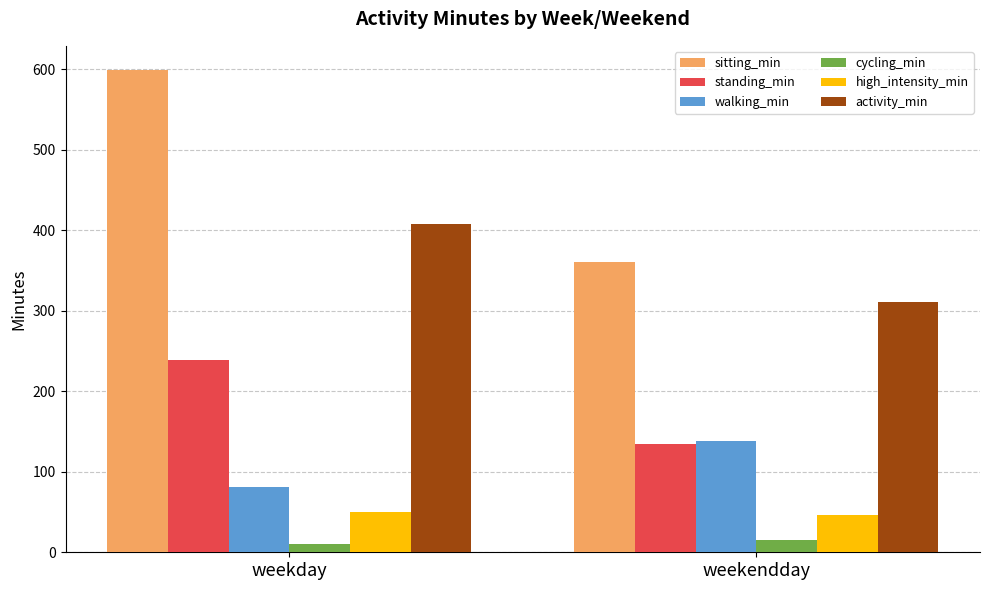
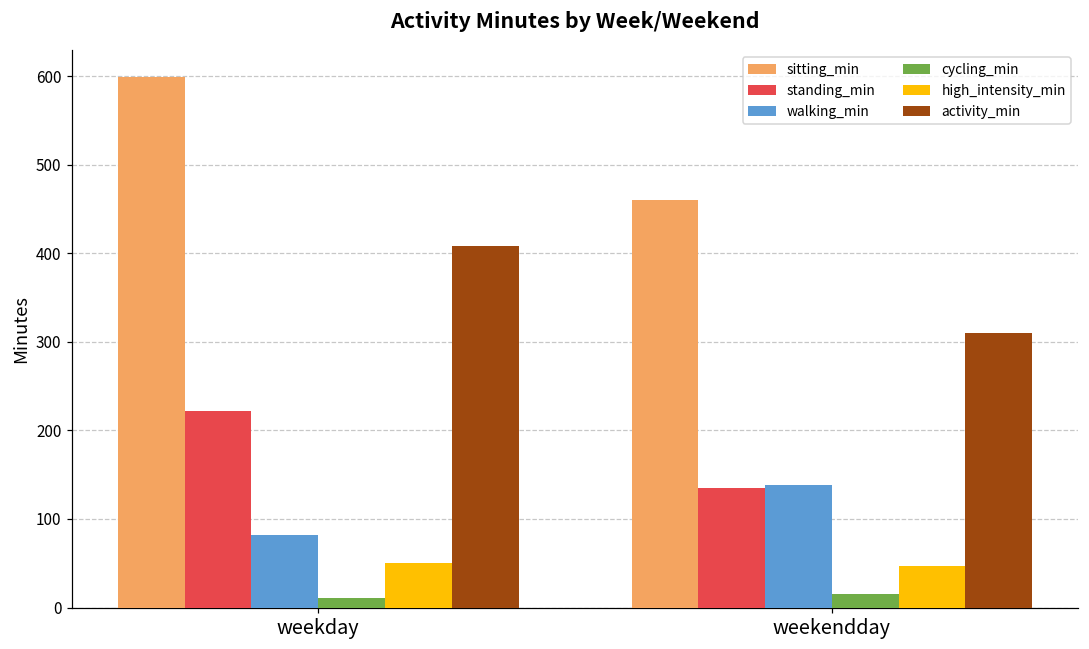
  {
    "sitting_min": {
      "weekday": 600,
-     "weekendday": 360
+     "weekendday": 460
    },
    "standing_min": {
-     "weekday": 240,
+     "weekday": 220,
      "weekendday": 130
    },
    "walking_min": {
      "weekday": 80,
      "weekendday": 140
    },
    "cycling_min": {
      "weekday": 10,
      "weekendday": 20
    },
    "high_intensity_min": {
      "weekday": 50,
      "weekendday": 50
    },
    "activity_min": {
      "weekday": 410,
      "weekendday": 310
    }
  }
